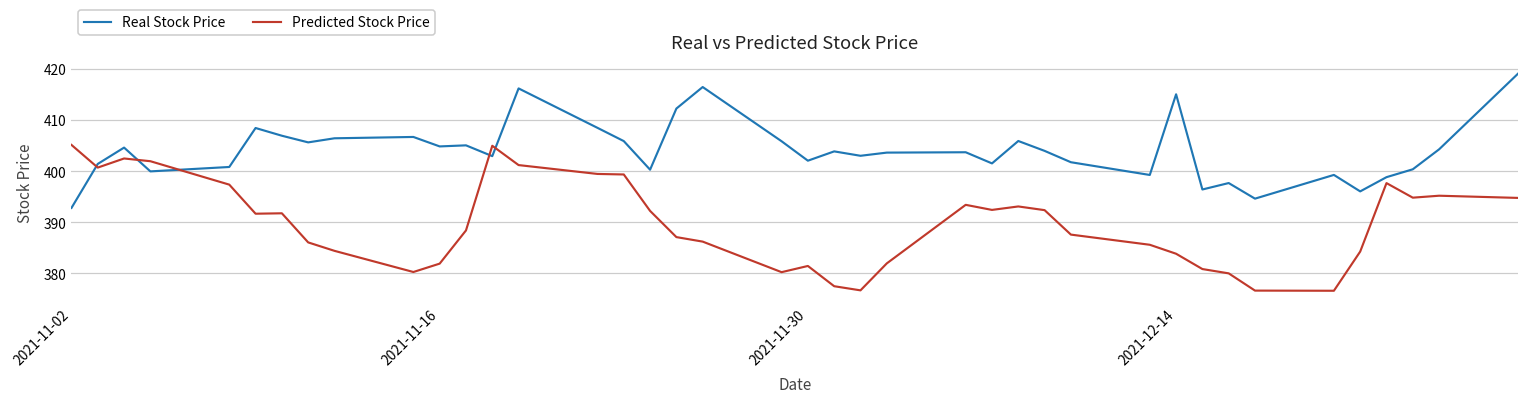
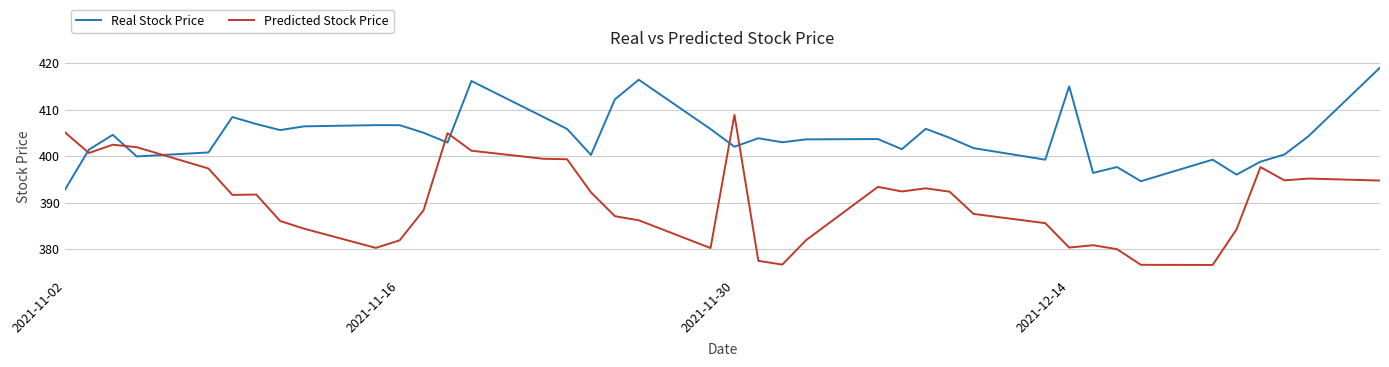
  {
    "Real Stock Price": {
      "2021-11-02": 393,
-     "2021-11-16": 405,
+     "2021-11-16": 407,
      "2021-11-30": 402,
      "2021-12-14": 415
    },
    "Predicted Stock Price": {
      "2021-11-02": 405,
      "2021-11-16": 382,
-     "2021-11-30": 381,
-     "2021-12-14": 384
+     "2021-11-30": 409,
+     "2021-12-14": 380
    }
  }
